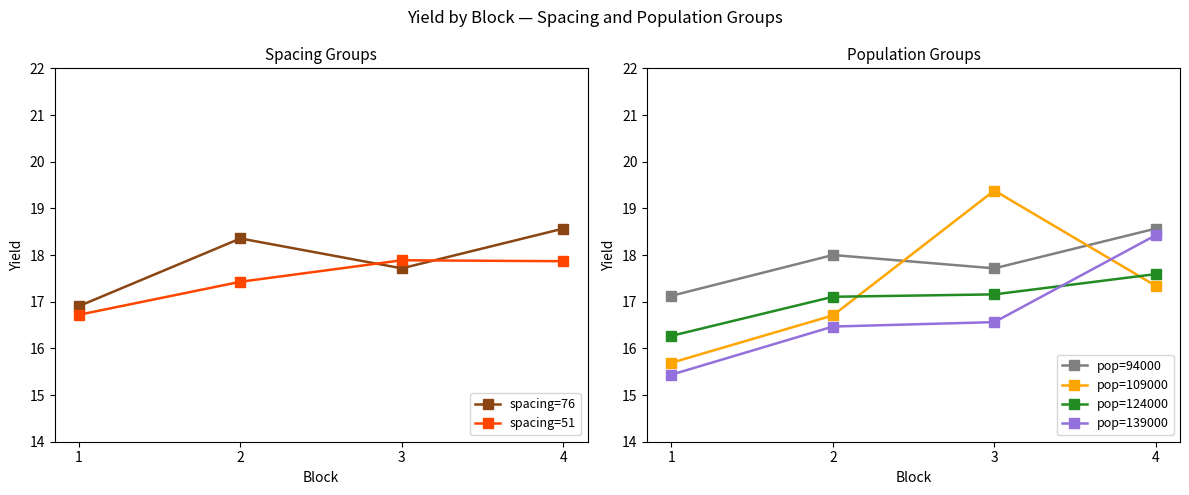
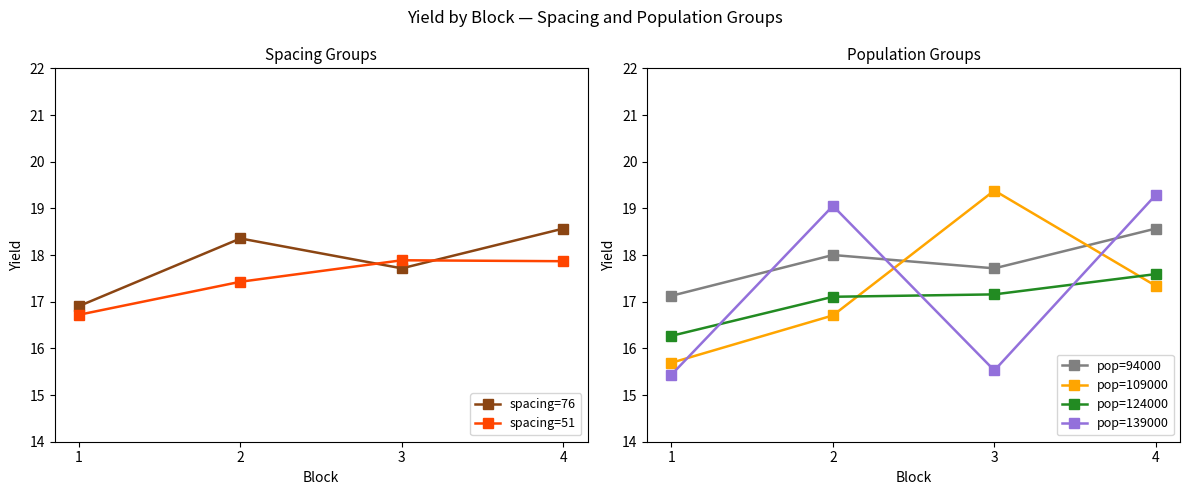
  {
    "Spacing Groups": {
      "spacing=76": {
        "1": 16.9,
        "2": 18.4,
        "3": 17.7,
        "4": 18.6
      },
      "spacing=51": {
        "1": 16.7,
        "2": 17.4,
        "3": 17.9,
        "4": 17.9
      }
    },
    "Population Groups": {
      "pop=94000": {
        "1": 17.1,
        "2": 18.0,
        "3": 17.7,
        "4": 18.6
      },
      "pop=109000": {
        "1": 15.7,
        "2": 16.7,
        "3": 19.4,
        "4": 17.3
      },
      "pop=124000": {
        "1": 16.3,
        "2": 17.1,
        "3": 17.2,
        "4": 17.6
      },
      "pop=139000": {
        "1": 15.4,
-       "2": 16.5,
-       "3": 16.6,
-       "4": 18.4
+       "2": 19.1,
+       "3": 15.5,
+       "4": 19.3
      }
    }
  }
